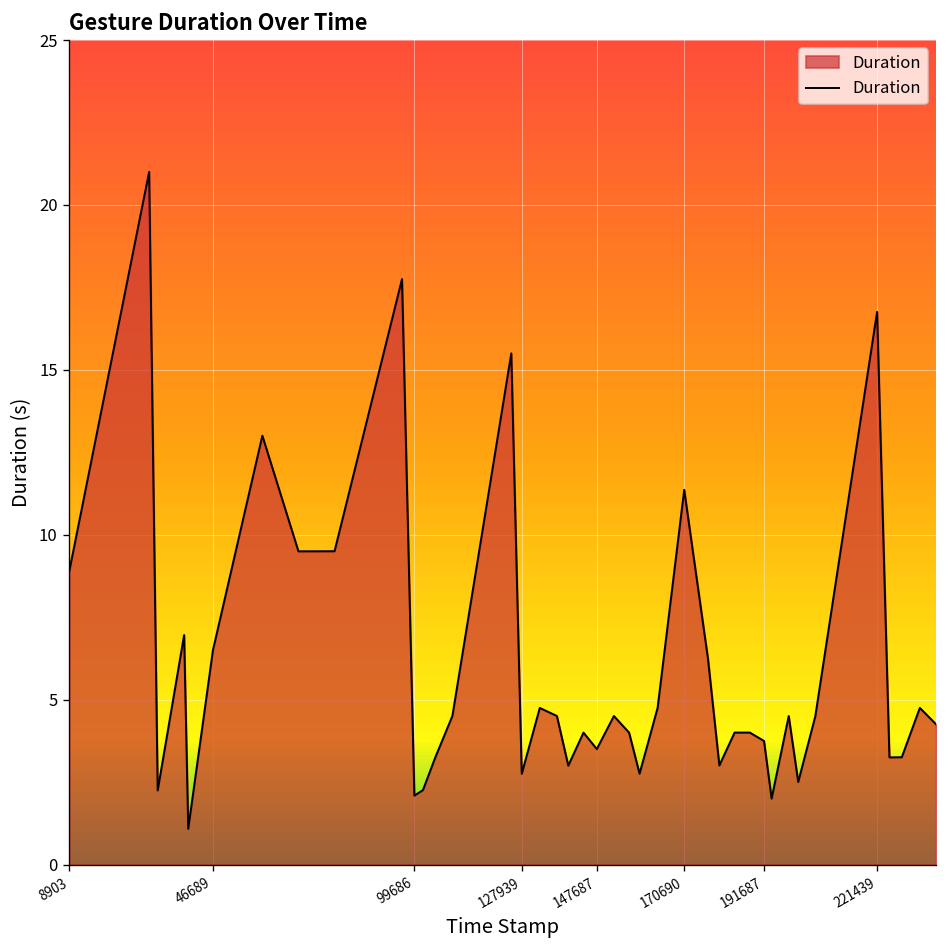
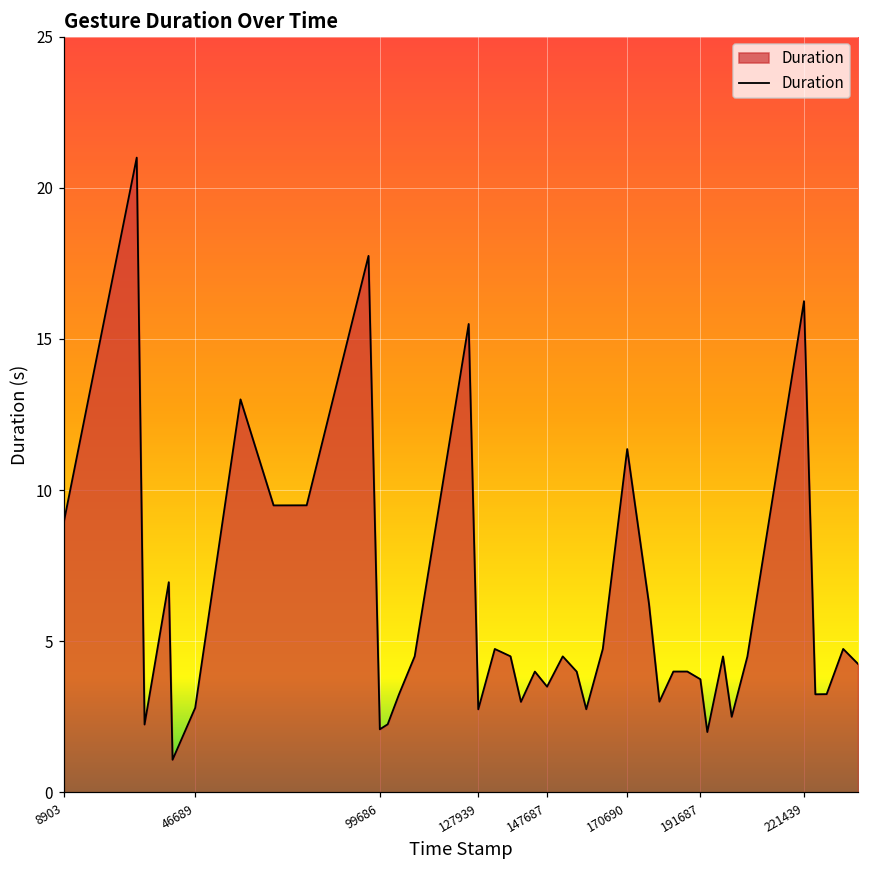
  {
    "8903": 8.9,
-   "46689": 6.5,
+   "46689": 2.8,
    "99686": 2.1,
    "127939": 2.8,
    "147687": 3.5,
    "170690": 11.4,
    "191687": 3.7,
-   "221439": 16.8
+   "221439": 16.3
  }
